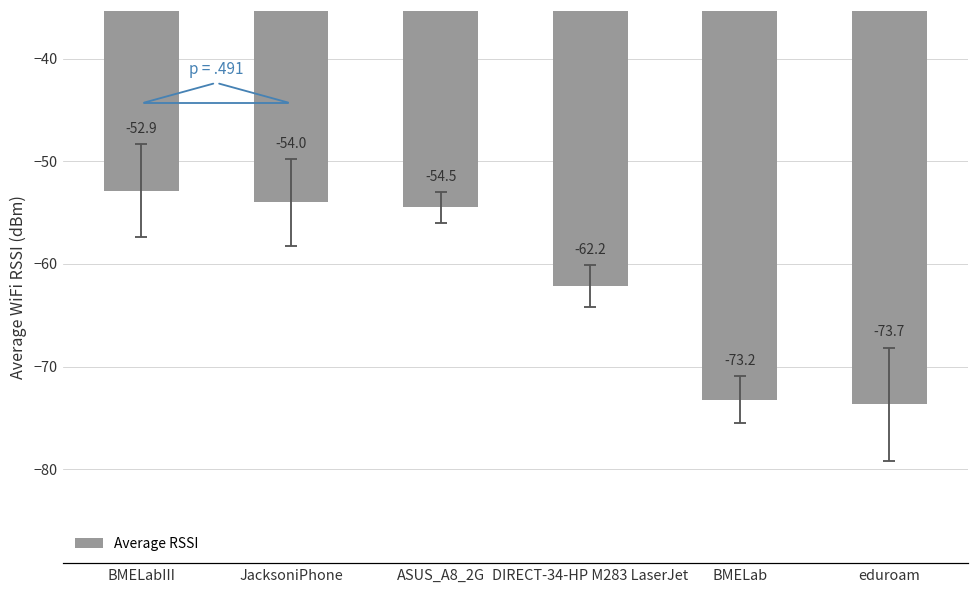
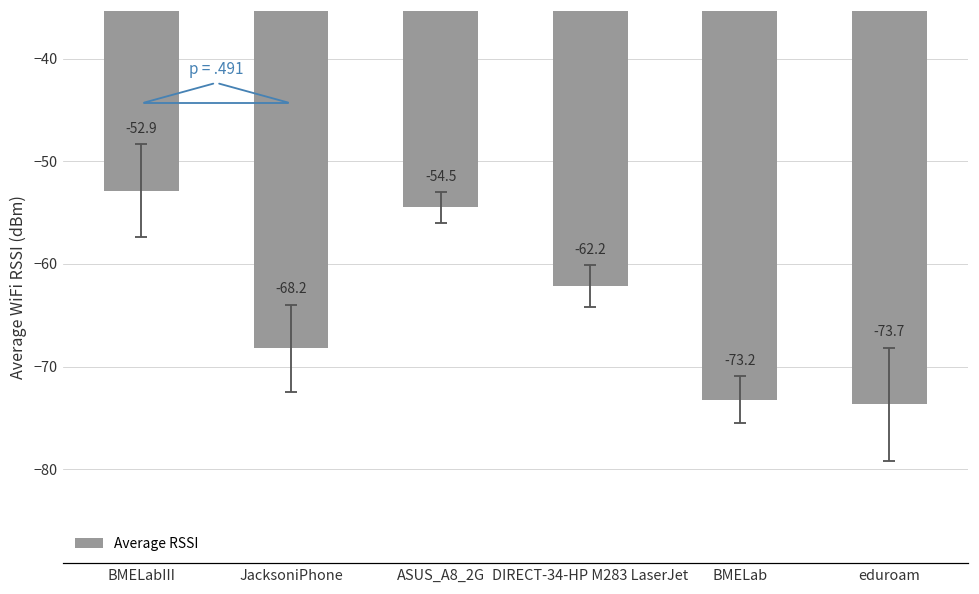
  {
    "Average RSSI": {
      "BMELabIII": -52.9,
-     "JacksoniPhone": -54.0,
+     "JacksoniPhone": -68.2,
      "ASUS_A8_2G": -54.5,
      "DIRECT-34-HP M283 LaserJet": -62.2,
      "BMELab": -73.2,
      "eduroam": -73.7
    }
  }
